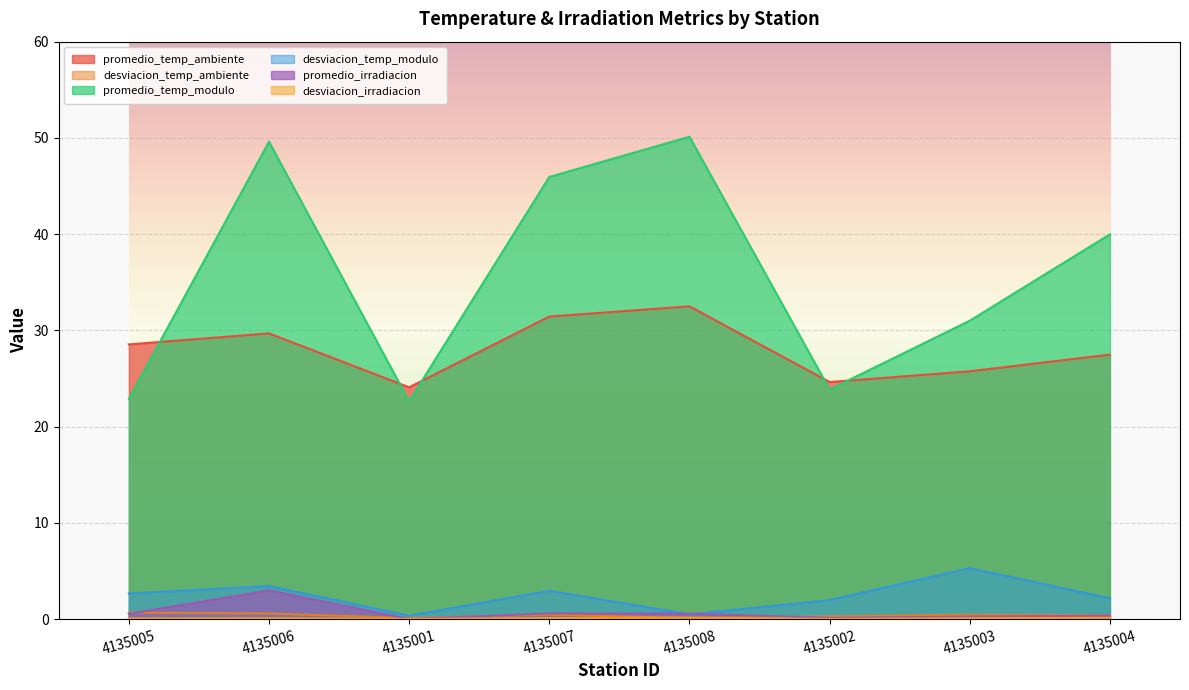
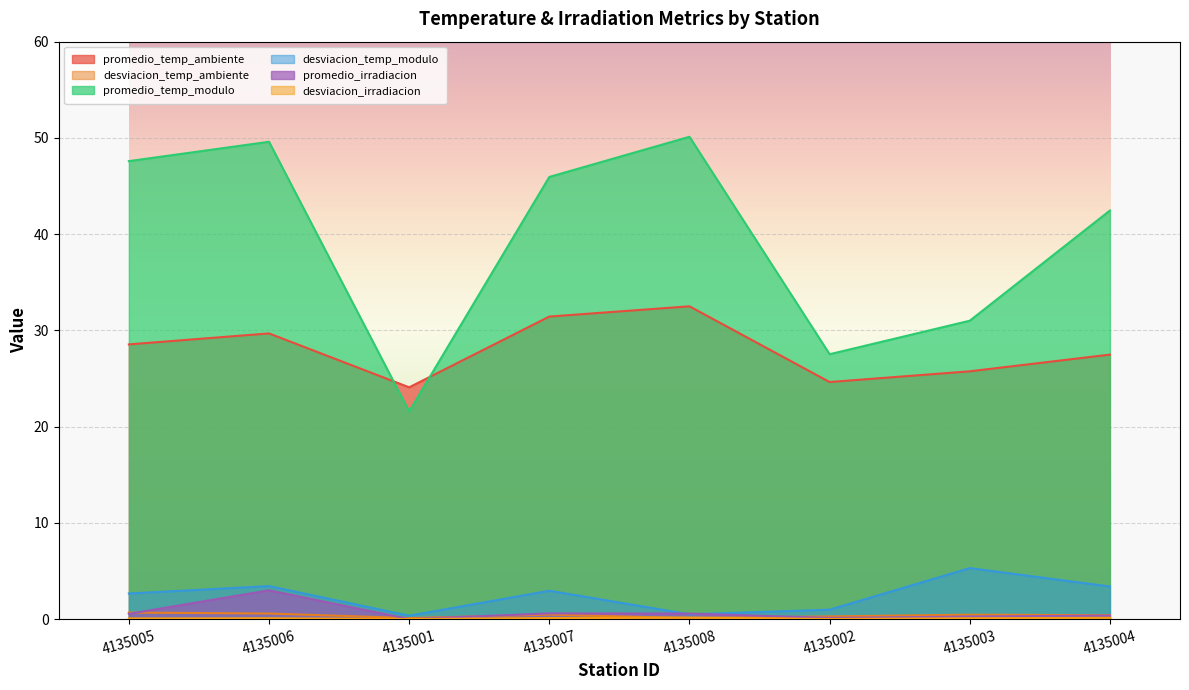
  {
    "promedio_temp_modulo": {
-     "4135005": 23,
+     "4135005": 48,
      "4135006": 50,
-     "4135001": 23,
+     "4135001": 22,
      "4135007": 46,
      "4135008": 50,
-     "4135002": 24,
+     "4135002": 28,
      "4135003": 31,
-     "4135004": 40
+     "4135004": 42
    },
    "desviacion_temp_modulo": {
      "4135005": 3,
      "4135006": 3,
      "4135007": 3,
-     "4135002": 2,
+     "4135002": 1,
      "4135003": 5,
-     "4135004": 2
+     "4135004": 3
    },
    "promedio_irradiacion": {
      "4135006": 3
    }
  }
